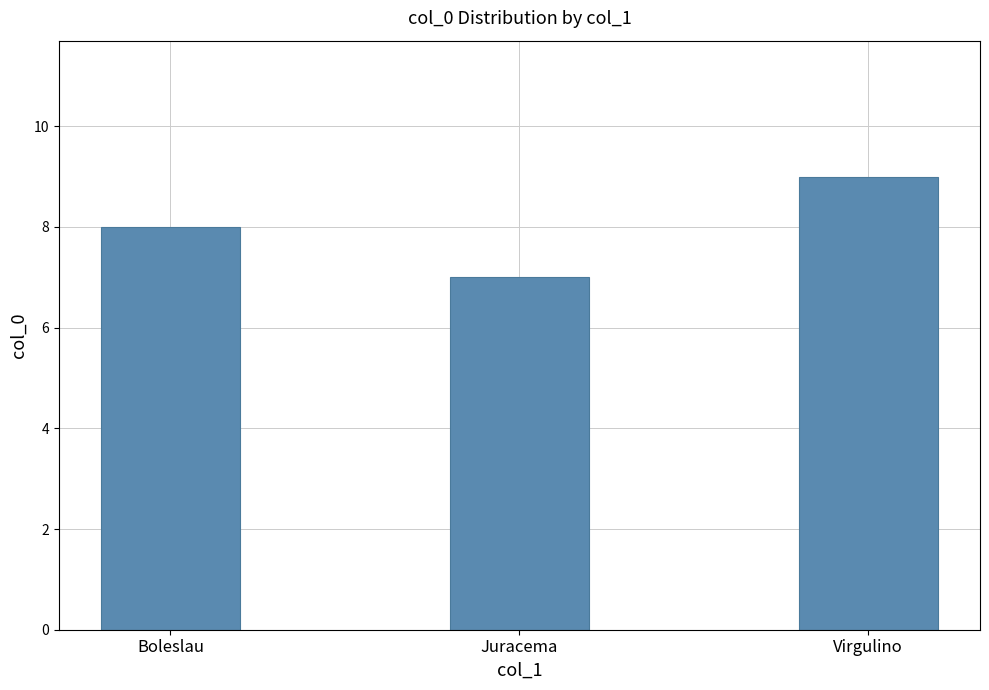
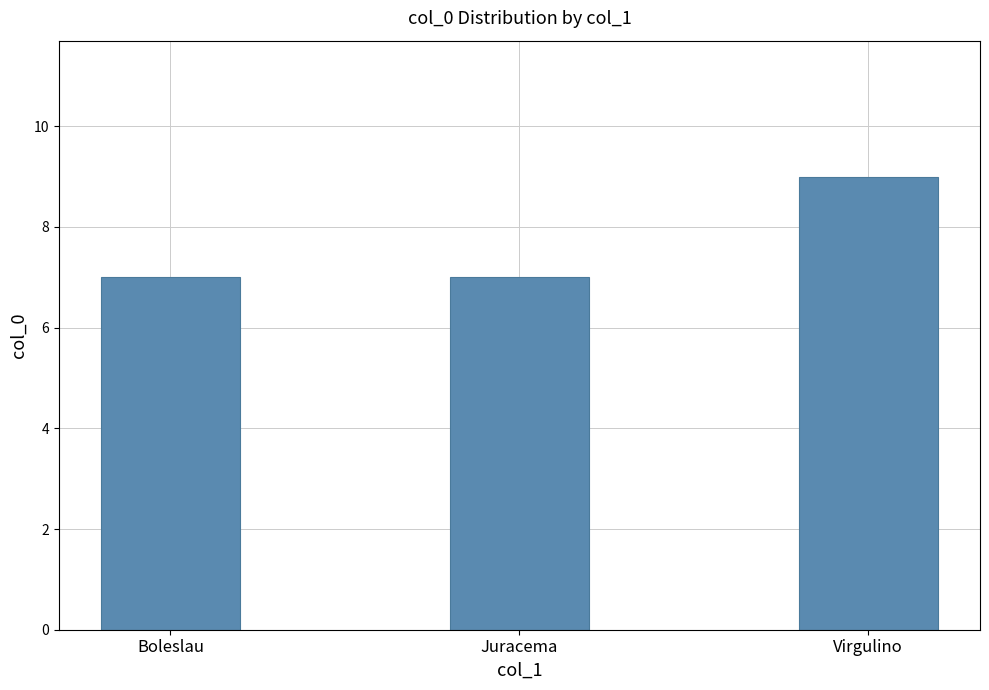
  {
-   "Boleslau": 8,
+   "Boleslau": 7,
    "Juracema": 7,
    "Virgulino": 9
  }
